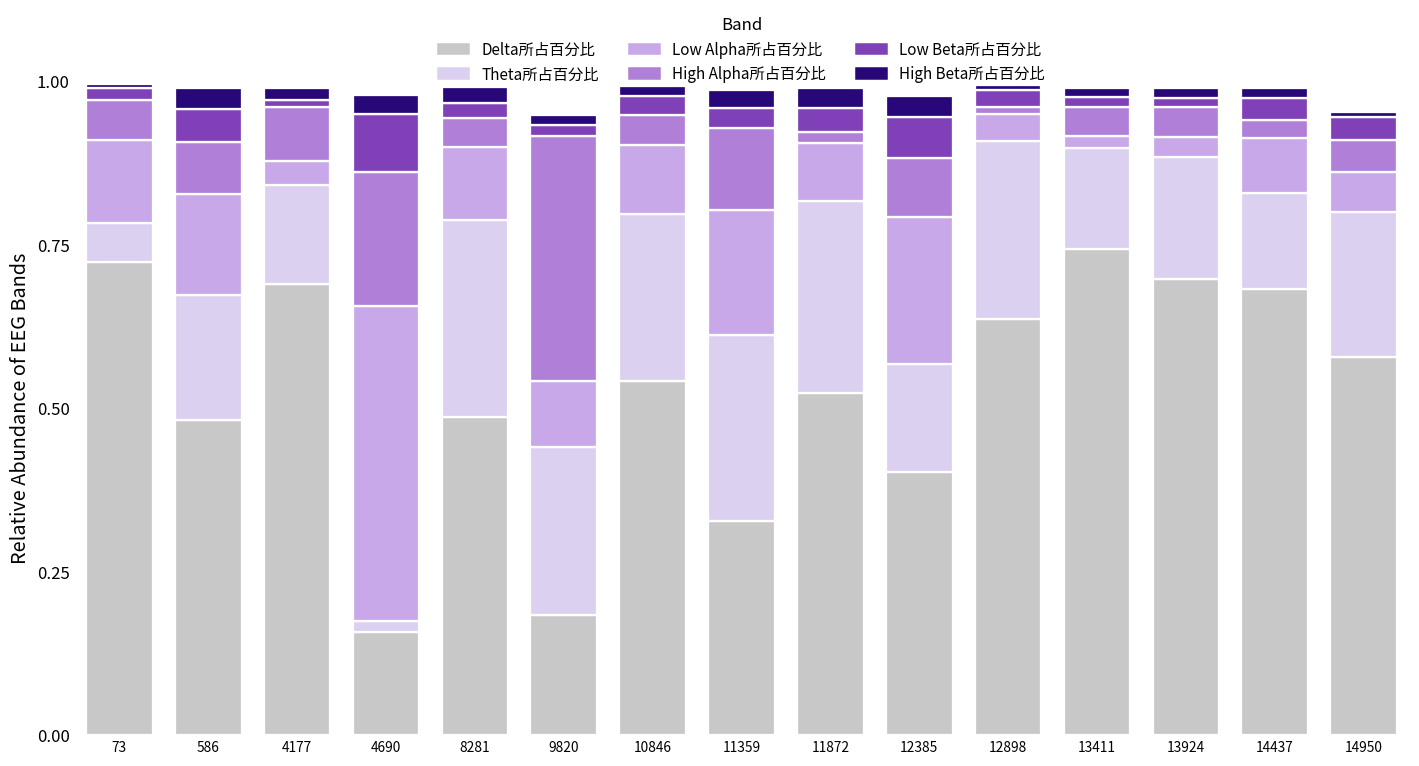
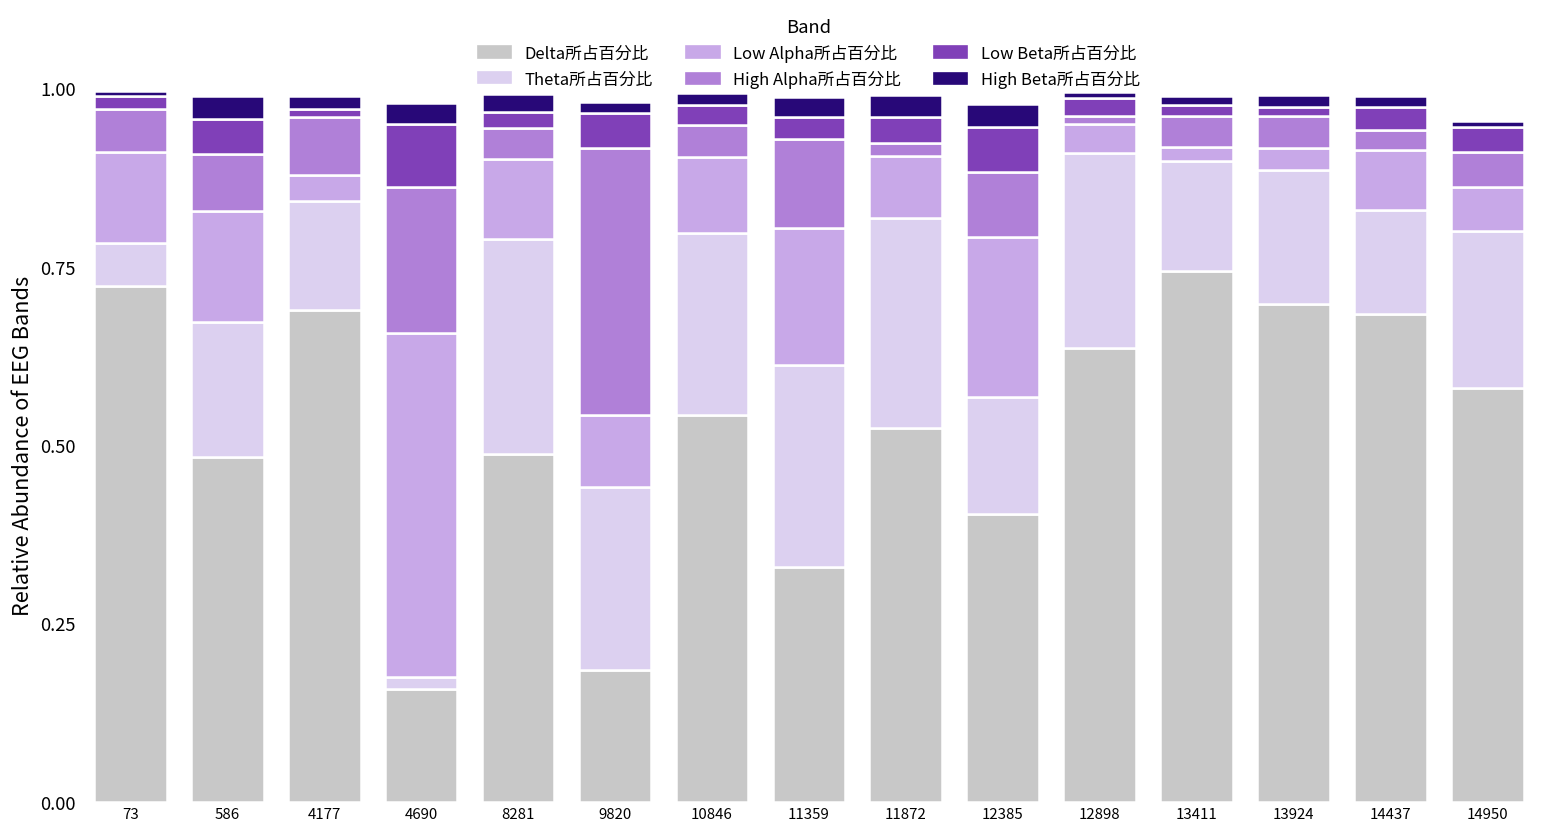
  {
    "Low Beta所占百分比": {
      "73": 0.02,
      "586": 0.05,
      "4177": 0.01,
      "4690": 0.09,
      "8281": 0.02,
-     "9820": 0.02,
+     "9820": 0.05,
      "10846": 0.03,
      "11359": 0.03,
      "11872": 0.04,
      "12385": 0.06,
      "12898": 0.03,
      "13411": 0.01,
      "13924": 0.01,
      "14437": 0.03,
      "14950": 0.04
    },
    "High Beta所占百分比": {
      "73": 0.01,
      "586": 0.03,
      "4177": 0.02,
      "4690": 0.03,
      "8281": 0.02,
      "9820": 0.02,
      "10846": 0.02,
      "11359": 0.03,
      "11872": 0.03,
      "12385": 0.03,
      "12898": 0.01,
      "13411": 0.01,
      "13924": 0.02,
      "14437": 0.02,
      "14950": 0.01
    }
  }
